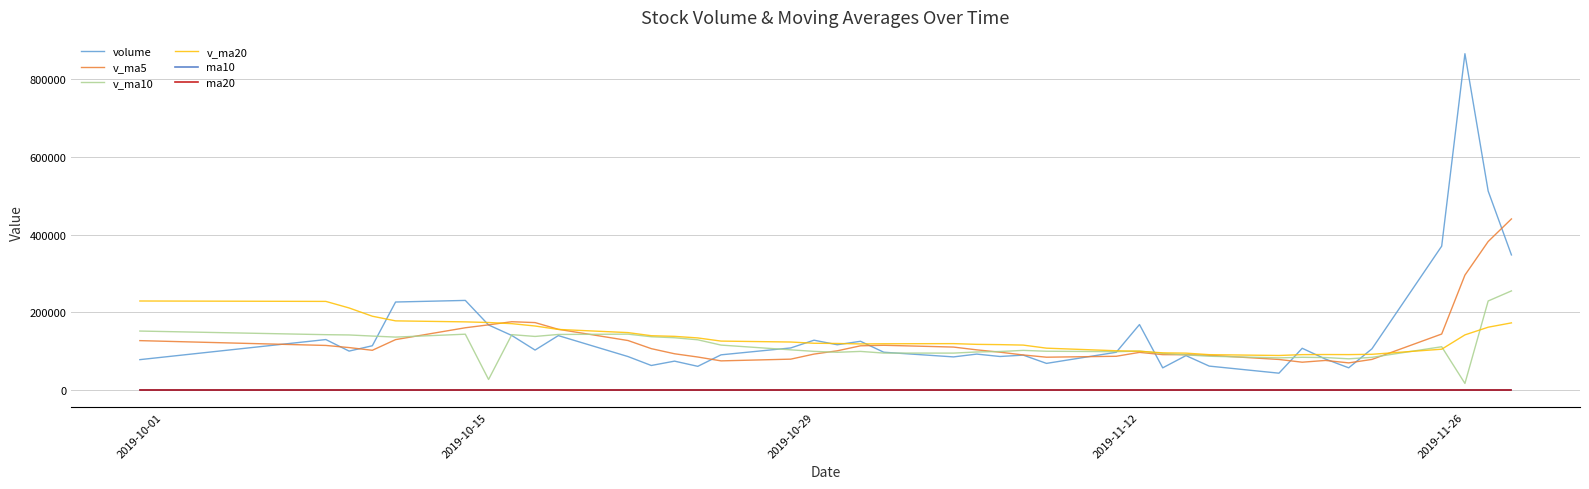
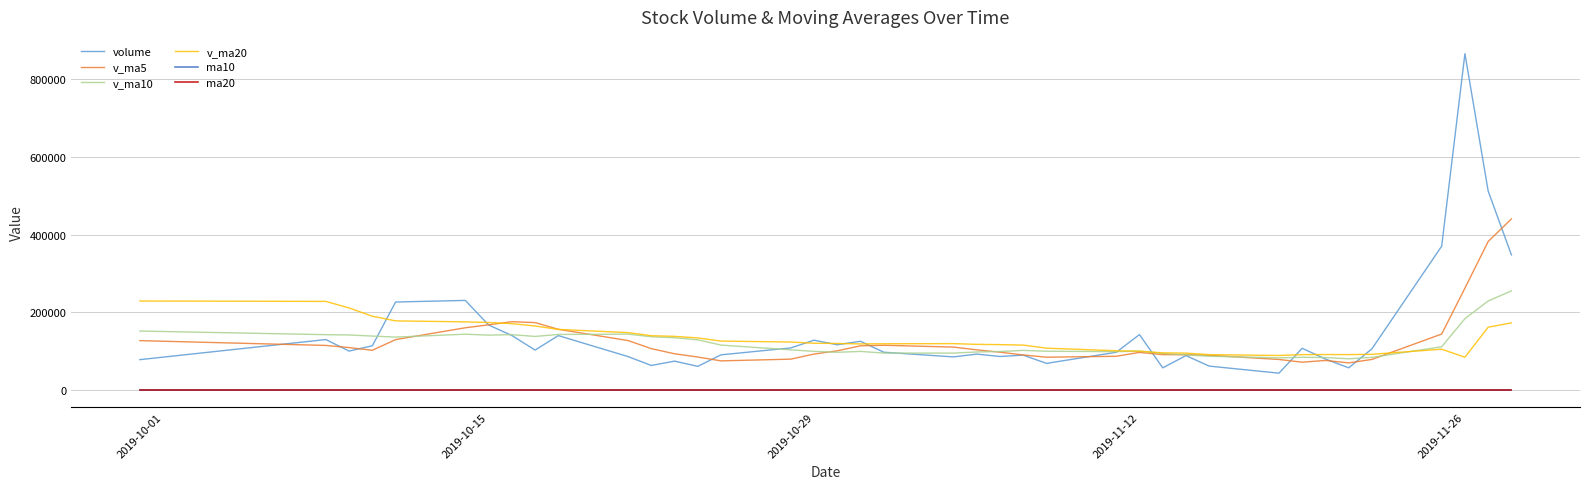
  {
    "volume": {
      "2019-10-29": 130000,
-     "2019-11-12": 170000,
+     "2019-11-12": 140000,
      "2019-11-26": 870000
    },
    "v_ma5": {
      "2019-10-29": 90000,
-     "2019-11-26": 300000
+     "2019-11-26": 260000
    },
    "v_ma10": {
-     "2019-10-15": 30000,
+     "2019-10-15": 140000,
      "2019-10-29": 100000,
-     "2019-11-26": 20000
+     "2019-11-26": 180000
    },
    "v_ma20": {
      "2019-10-29": 120000,
-     "2019-11-26": 140000
+     "2019-11-26": 80000
    },
    "ma20": {
      "2019-10-15": 0,
      "2019-10-29": 0,
      "2019-11-12": 0,
      "2019-11-26": 0
    }
  }
